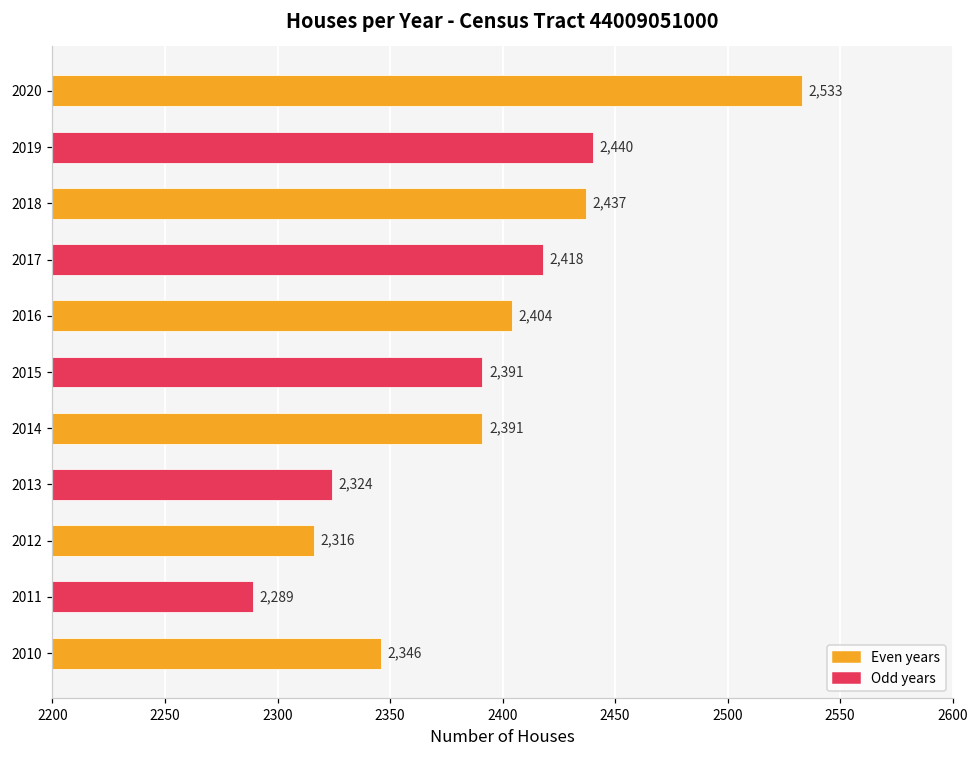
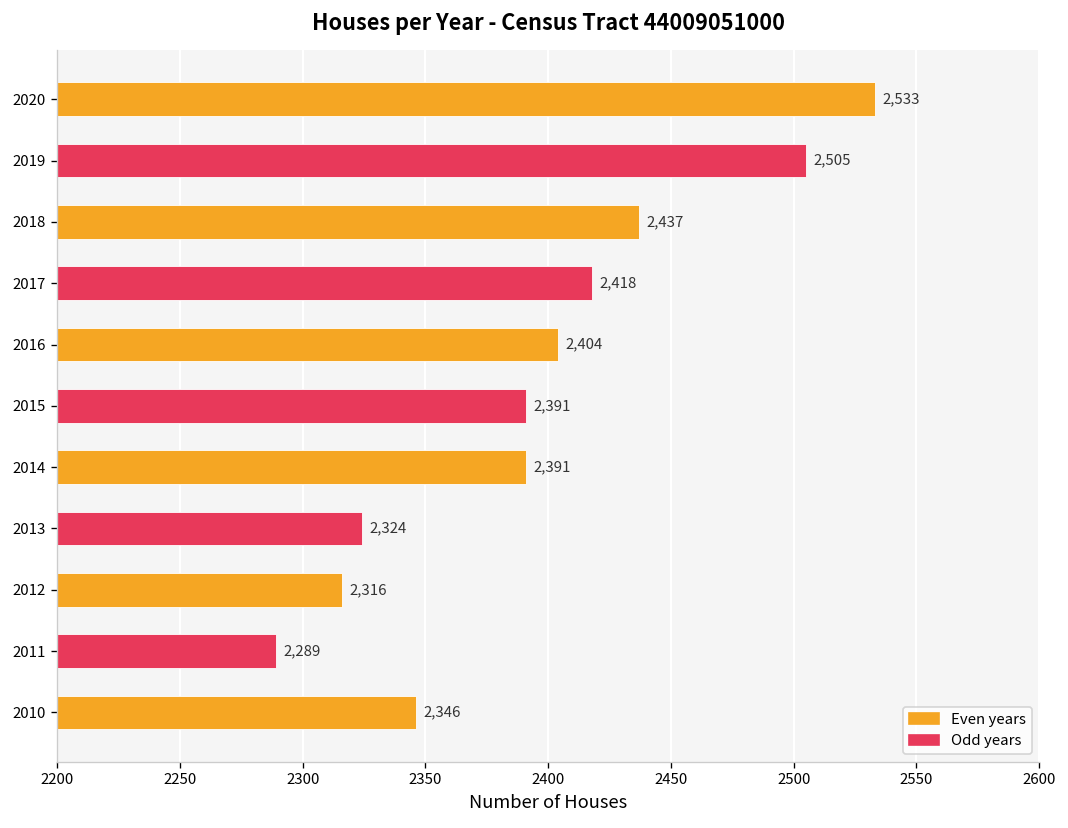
  {
    "2020": "2,533",
-   "2019": "2,440",
+   "2019": "2,505",
    "2018": "2,437",
    "2017": "2,418",
    "2016": "2,404",
    "2015": "2,391",
    "2014": "2,391",
    "2013": "2,324",
    "2012": "2,316",
    "2011": "2,289",
    "2010": "2,346"
  }
